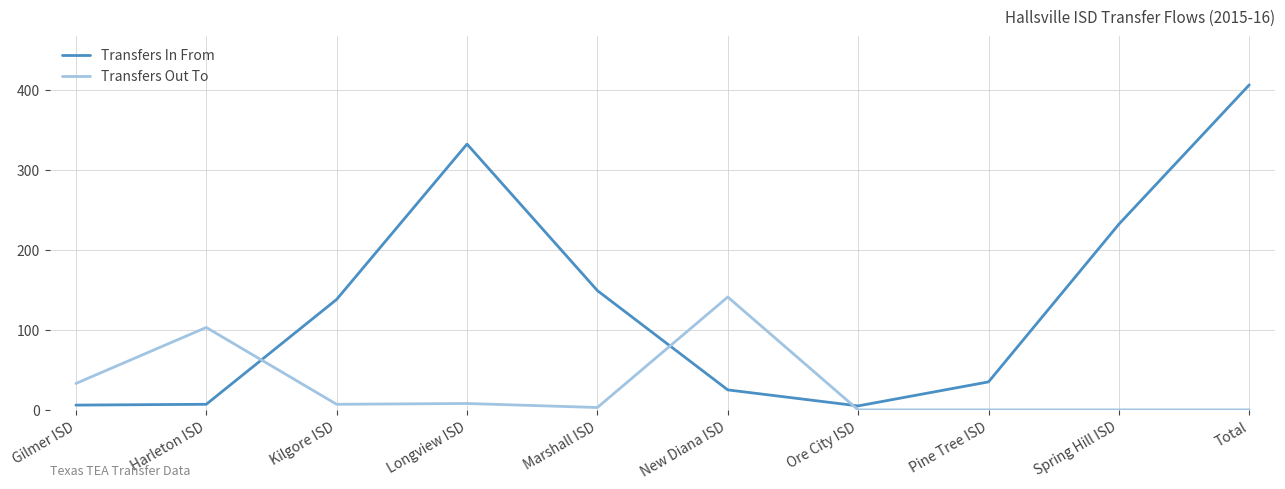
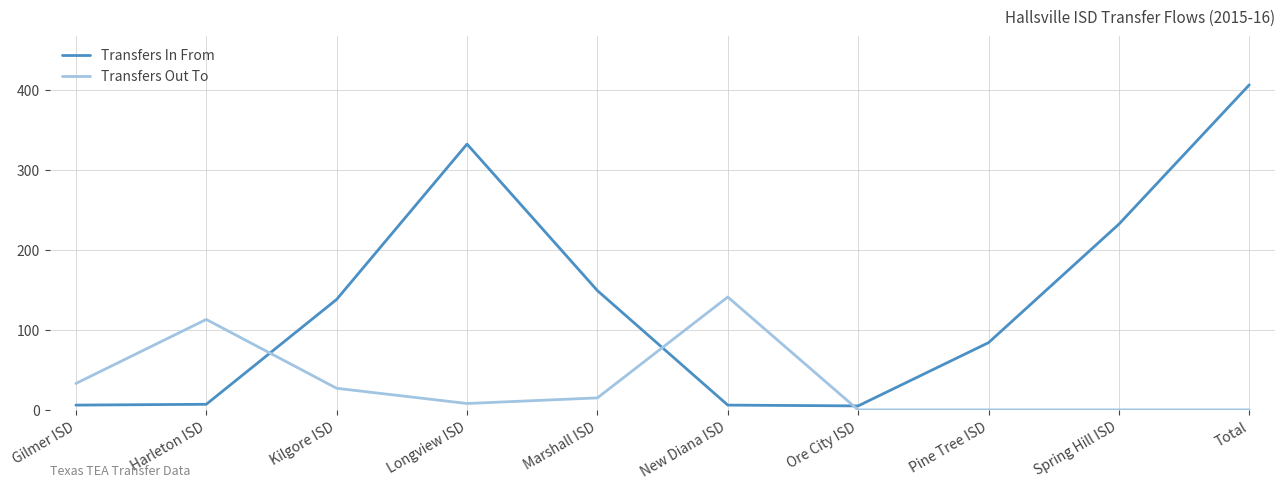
  {
    "Transfers In From": {
      "Gilmer ISD": 10,
      "Harleton ISD": 10,
      "Kilgore ISD": 140,
      "Longview ISD": 330,
      "Marshall ISD": 150,
-     "New Diana ISD": 30,
+     "New Diana ISD": 10,
      "Ore City ISD": 10,
-     "Pine Tree ISD": 40,
+     "Pine Tree ISD": 80,
      "Spring Hill ISD": 230,
      "Total": 410
    },
    "Transfers Out To": {
      "Gilmer ISD": 30,
-     "Harleton ISD": 100,
-     "Kilgore ISD": 10,
+     "Harleton ISD": 110,
+     "Kilgore ISD": 30,
      "Longview ISD": 10,
-     "Marshall ISD": 0,
+     "Marshall ISD": 20,
      "New Diana ISD": 140,
      "Ore City ISD": 0,
      "Pine Tree ISD": 0,
      "Spring Hill ISD": 0,
      "Total": 0
    }
  }
